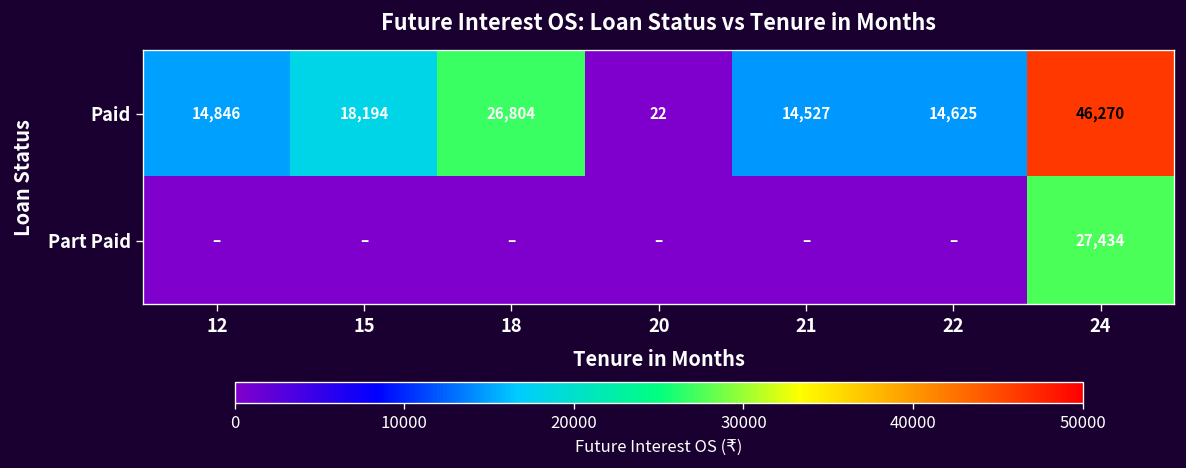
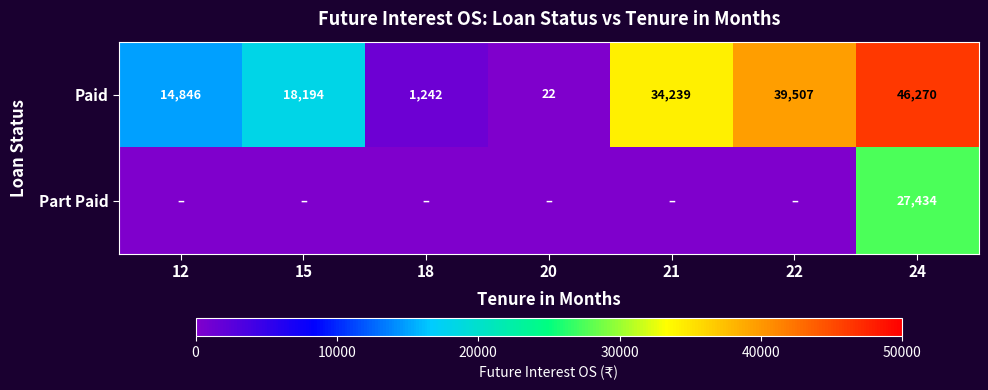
  {
    "Paid": {
      "12": "14,846",
      "15": "18,194",
-     "18": "26,804",
+     "18": "1,242",
      "20": "22",
-     "21": "14,527",
-     "22": "14,625",
+     "21": "34,239",
+     "22": "39,507",
      "24": "46,270"
    },
    "Part Paid": {
      "24": "27,434"
    }
  }
